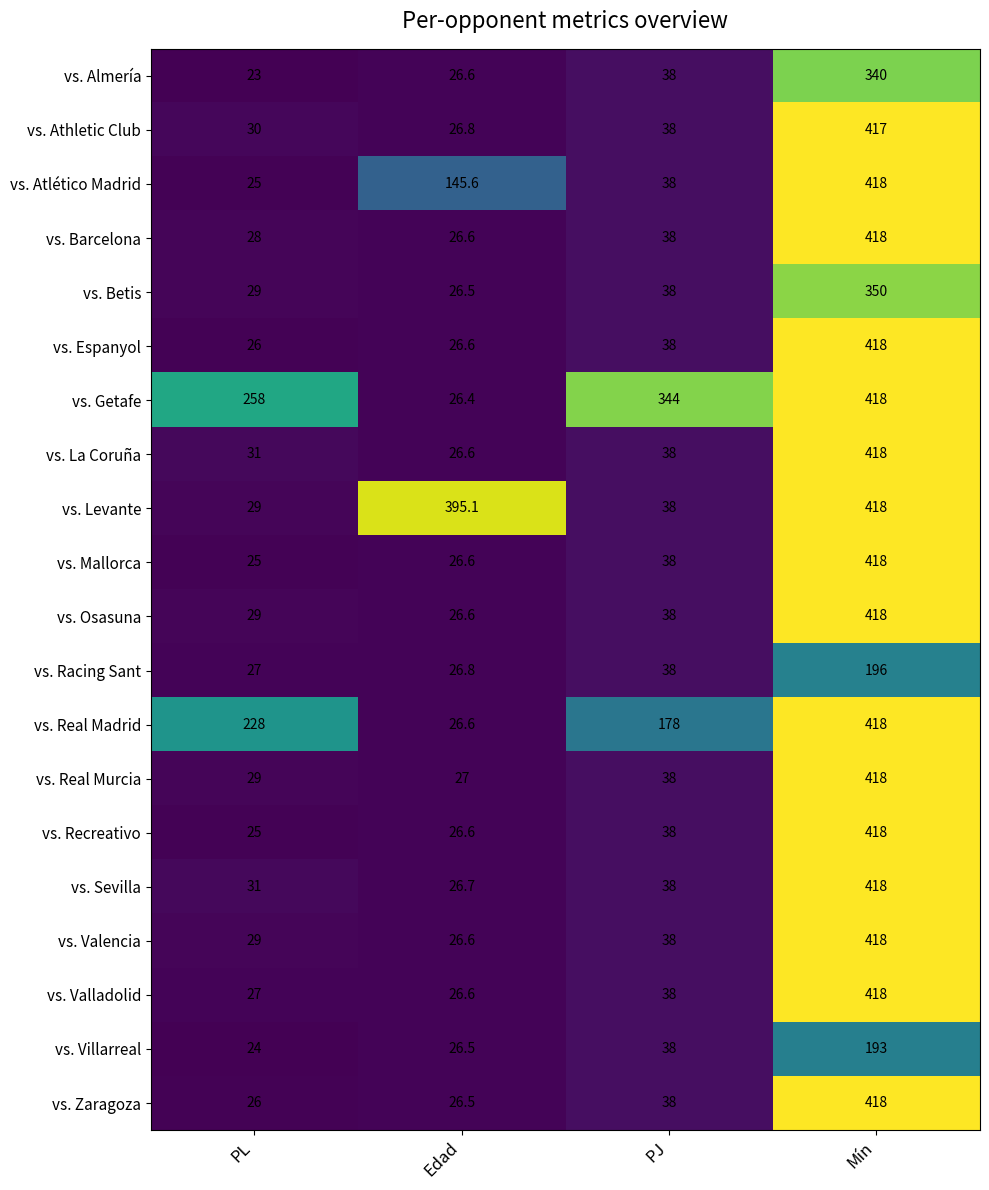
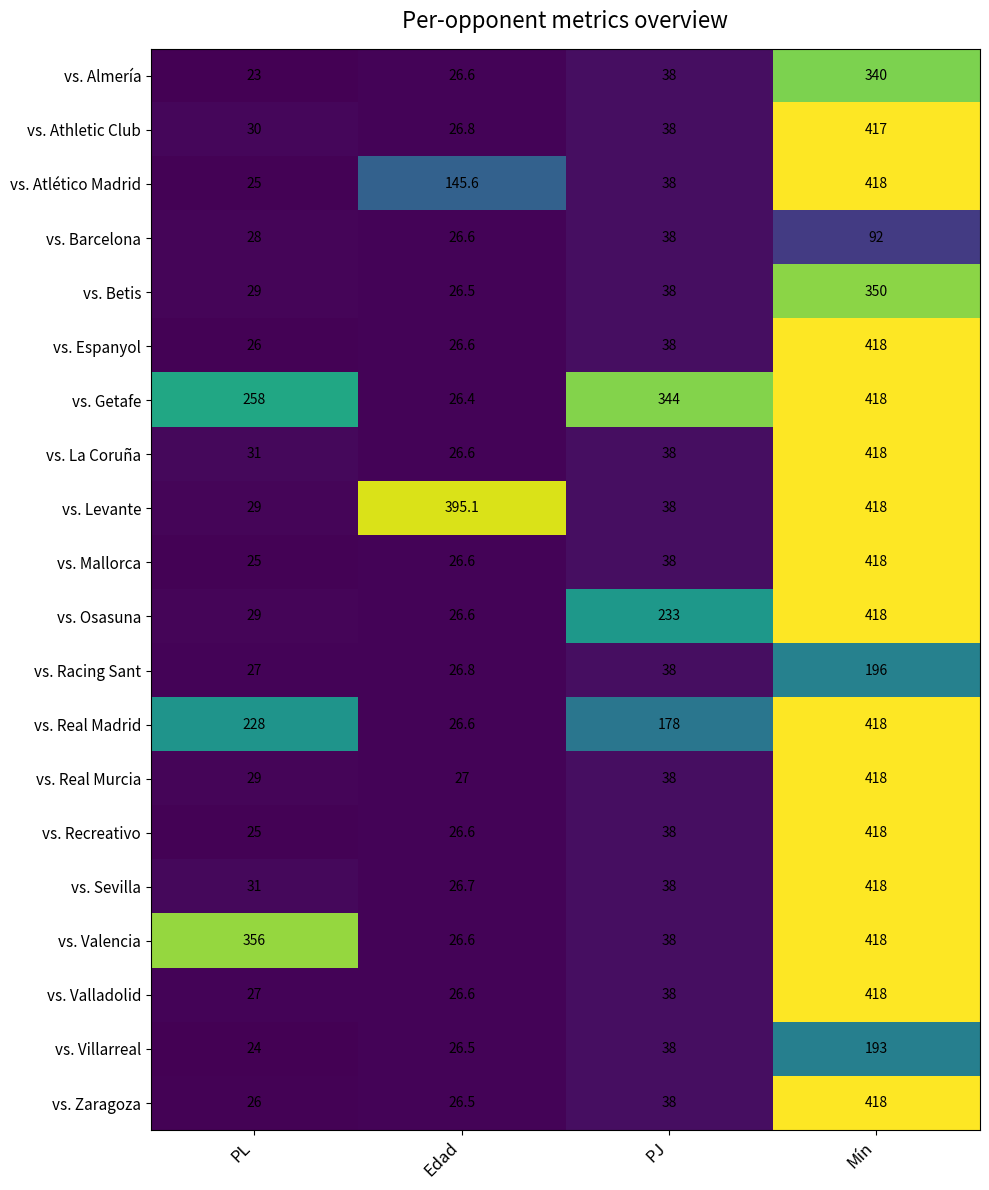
  {
    "vs. Almería": {
      "PL": 23,
      "Edad": 26.6,
      "PJ": 38,
      "Mín": 340
    },
    "vs. Athletic Club": {
      "PL": 30,
      "Edad": 26.8,
      "PJ": 38,
      "Mín": 417
    },
    "vs. Atlético Madrid": {
      "PL": 25,
      "Edad": 145.6,
      "PJ": 38,
      "Mín": 418
    },
    "vs. Barcelona": {
      "PL": 28,
      "Edad": 26.6,
      "PJ": 38,
-     "Mín": 418
+     "Mín": 92
    },
    "vs. Betis": {
      "PL": 29,
      "Edad": 26.5,
      "PJ": 38,
      "Mín": 350
    },
    "vs. Espanyol": {
      "PL": 26,
      "Edad": 26.6,
      "PJ": 38,
      "Mín": 418
    },
    "vs. Getafe": {
      "PL": 258,
      "Edad": 26.4,
      "PJ": 344,
      "Mín": 418
    },
    "vs. La Coruña": {
      "PL": 31,
      "Edad": 26.6,
      "PJ": 38,
      "Mín": 418
    },
    "vs. Levante": {
      "PL": 29,
      "Edad": 395.1,
      "PJ": 38,
      "Mín": 418
    },
    "vs. Mallorca": {
      "PL": 25,
      "Edad": 26.6,
      "PJ": 38,
      "Mín": 418
    },
    "vs. Osasuna": {
      "PL": 29,
      "Edad": 26.6,
-     "PJ": 38,
+     "PJ": 233,
      "Mín": 418
    },
    "vs. Racing Sant": {
      "PL": 27,
      "Edad": 26.8,
      "PJ": 38,
      "Mín": 196
    },
    "vs. Real Madrid": {
      "PL": 228,
      "Edad": 26.6,
      "PJ": 178,
      "Mín": 418
    },
    "vs. Real Murcia": {
      "PL": 29,
      "Edad": 27,
      "PJ": 38,
      "Mín": 418
    },
    "vs. Recreativo": {
      "PL": 25,
      "Edad": 26.6,
      "PJ": 38,
      "Mín": 418
    },
    "vs. Sevilla": {
      "PL": 31,
      "Edad": 26.7,
      "PJ": 38,
      "Mín": 418
    },
    "vs. Valencia": {
-     "PL": 29,
+     "PL": 356,
      "Edad": 26.6,
      "PJ": 38,
      "Mín": 418
    },
    "vs. Valladolid": {
      "PL": 27,
      "Edad": 26.6,
      "PJ": 38,
      "Mín": 418
    },
    "vs. Villarreal": {
      "PL": 24,
      "Edad": 26.5,
      "PJ": 38,
      "Mín": 193
    },
    "vs. Zaragoza": {
      "PL": 26,
      "Edad": 26.5,
      "PJ": 38,
      "Mín": 418
    }
  }
